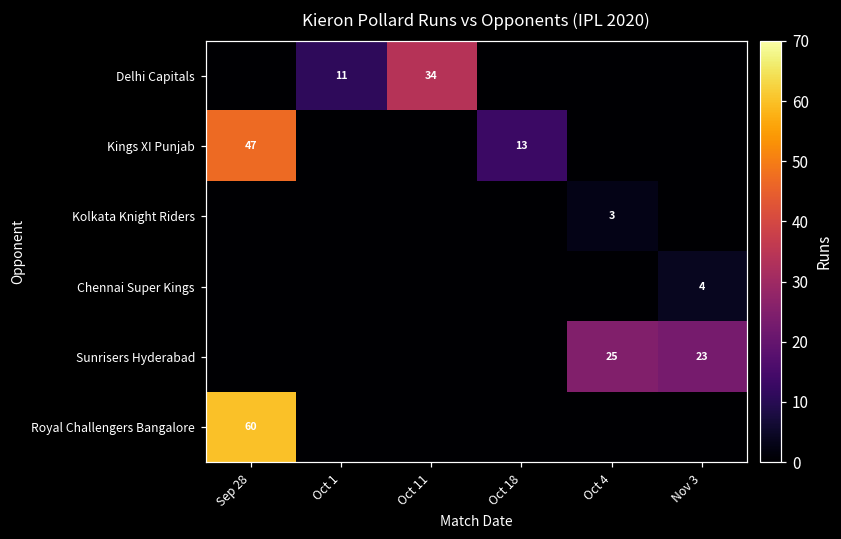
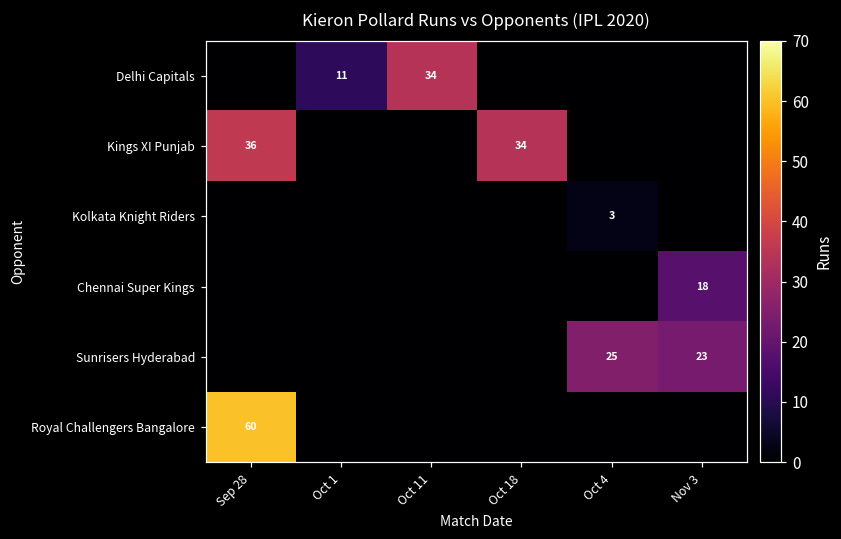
  {
    "Delhi Capitals": {
      "Oct 1": 11,
      "Oct 11": 34
    },
    "Kings XI Punjab": {
-     "Sep 28": 47,
-     "Oct 18": 13
+     "Sep 28": 36,
+     "Oct 18": 34
    },
    "Kolkata Knight Riders": {
      "Oct 4": 3
    },
    "Chennai Super Kings": {
-     "Nov 3": 4
+     "Nov 3": 18
    },
    "Sunrisers Hyderabad": {
      "Oct 4": 25,
      "Nov 3": 23
    },
    "Royal Challengers Bangalore": {
      "Sep 28": 60
    }
  }
